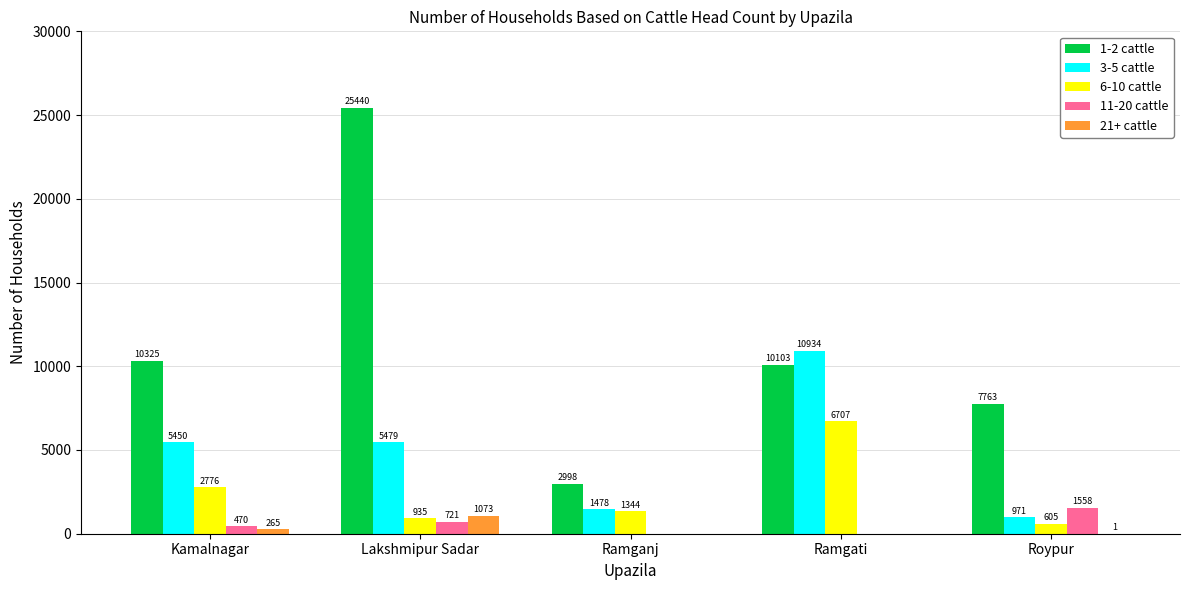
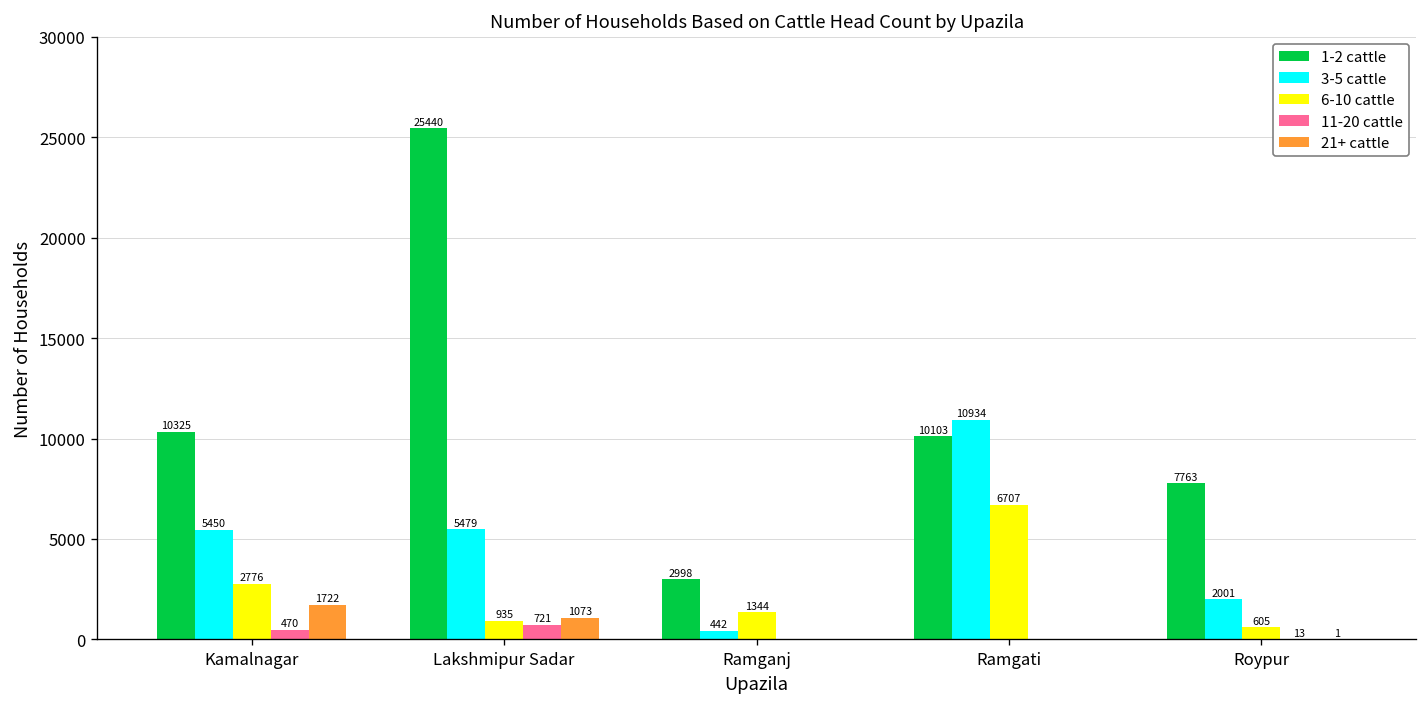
  {
    "1-2 cattle": {
      "Kamalnagar": 10325,
      "Lakshmipur Sadar": 25440,
      "Ramganj": 2998,
      "Ramgati": 10103,
      "Roypur": 7763
    },
    "3-5 cattle": {
      "Kamalnagar": 5450,
      "Lakshmipur Sadar": 5479,
-     "Ramganj": 1478,
+     "Ramganj": 442,
      "Ramgati": 10934,
-     "Roypur": 971
+     "Roypur": 2001
    },
    "6-10 cattle": {
      "Kamalnagar": 2776,
      "Lakshmipur Sadar": 935,
      "Ramganj": 1344,
      "Ramgati": 6707,
      "Roypur": 605
    },
    "11-20 cattle": {
      "Kamalnagar": 470,
      "Lakshmipur Sadar": 721,
-     "Roypur": 1558
+     "Roypur": 13
    },
    "21+ cattle": {
-     "Kamalnagar": 265,
+     "Kamalnagar": 1722,
      "Lakshmipur Sadar": 1073,
      "Roypur": 1
    }
  }
